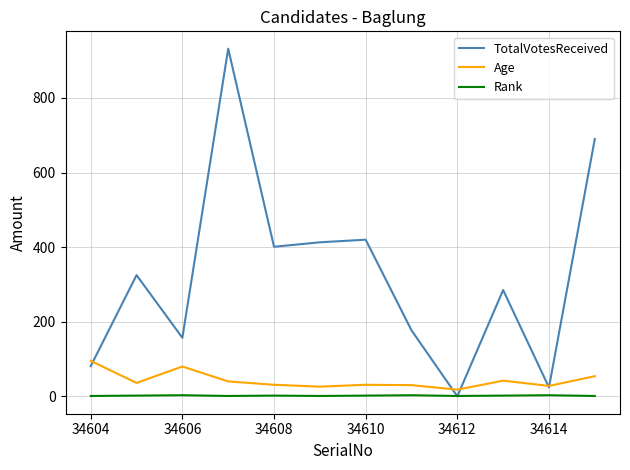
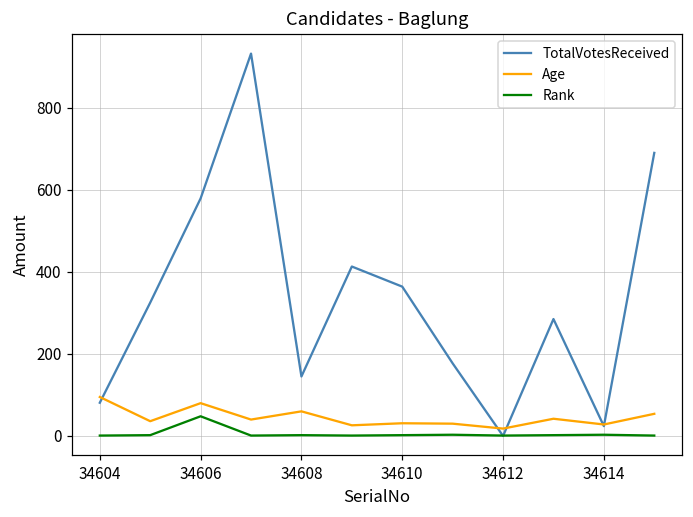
  {
    "TotalVotesReceived": {
      "34604": 80,
-     "34606": 160,
-     "34608": 400,
-     "34610": 420
+     "34606": 580,
+     "34608": 150,
+     "34610": 360
    },
    "Age": {
      "34604": 100,
      "34606": 80,
-     "34608": 30,
+     "34608": 60,
      "34610": 30,
      "34612": 20
    },
    "Rank": {
      "34604": 0,
-     "34606": 0,
+     "34606": 50,
      "34608": 0,
      "34610": 0,
      "34614": 0
    }
  }
